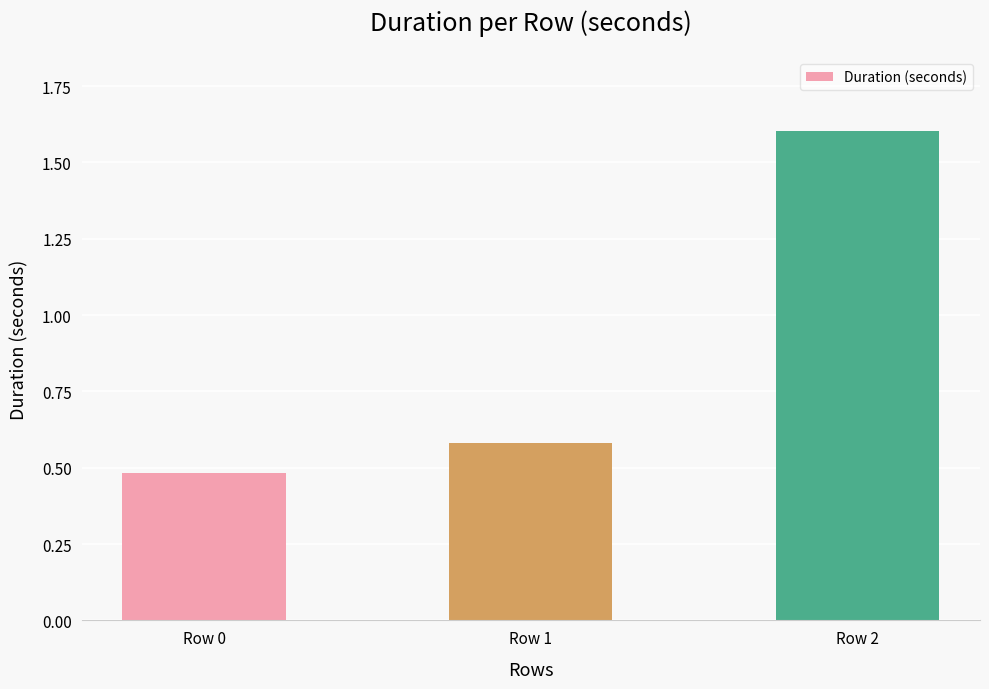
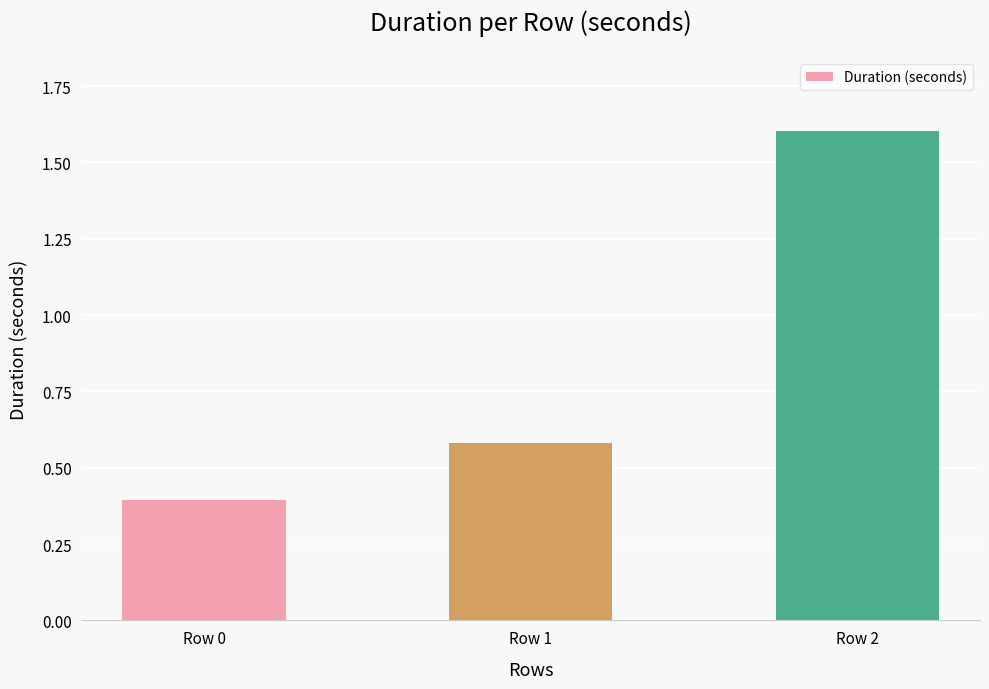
  {
-   "Row 0": 0.48,
+   "Row 0": 0.40,
    "Row 1": 0.58,
    "Row 2": 1.60
  }
